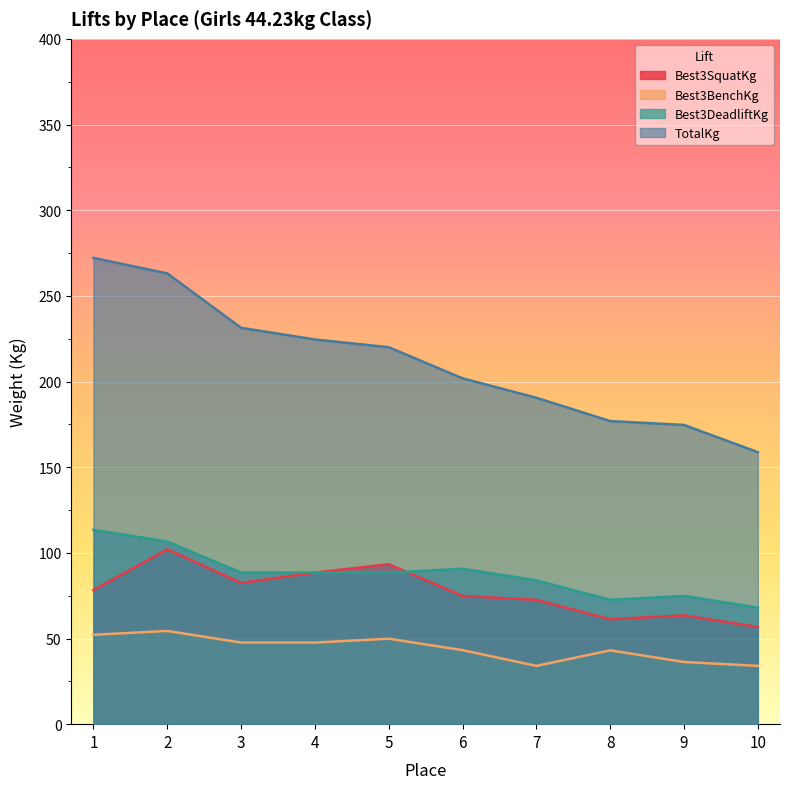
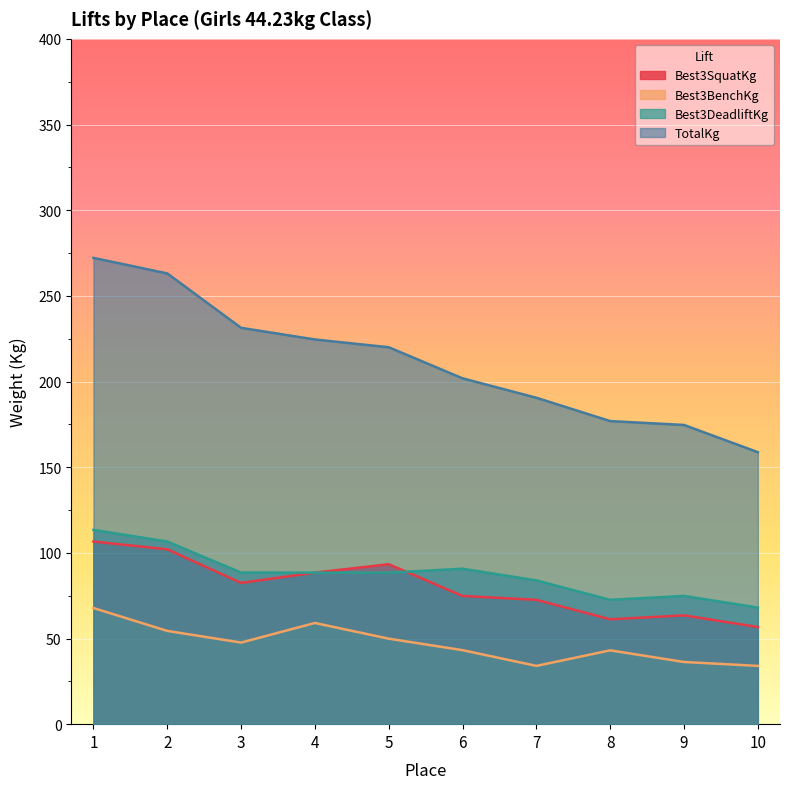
  {
    "Best3SquatKg": {
-     "1": 78,
+     "1": 107,
      "2": 102,
      "3": 82,
      "5": 93,
      "6": 75,
      "7": 73,
      "8": 61,
      "9": 64,
      "10": 57
    },
    "Best3BenchKg": {
-     "1": 52,
+     "1": 68,
      "2": 54,
      "3": 48,
-     "4": 48,
+     "4": 59,
      "5": 50,
      "6": 43,
      "7": 34,
      "8": 43,
      "9": 36,
      "10": 34
    }
  }
